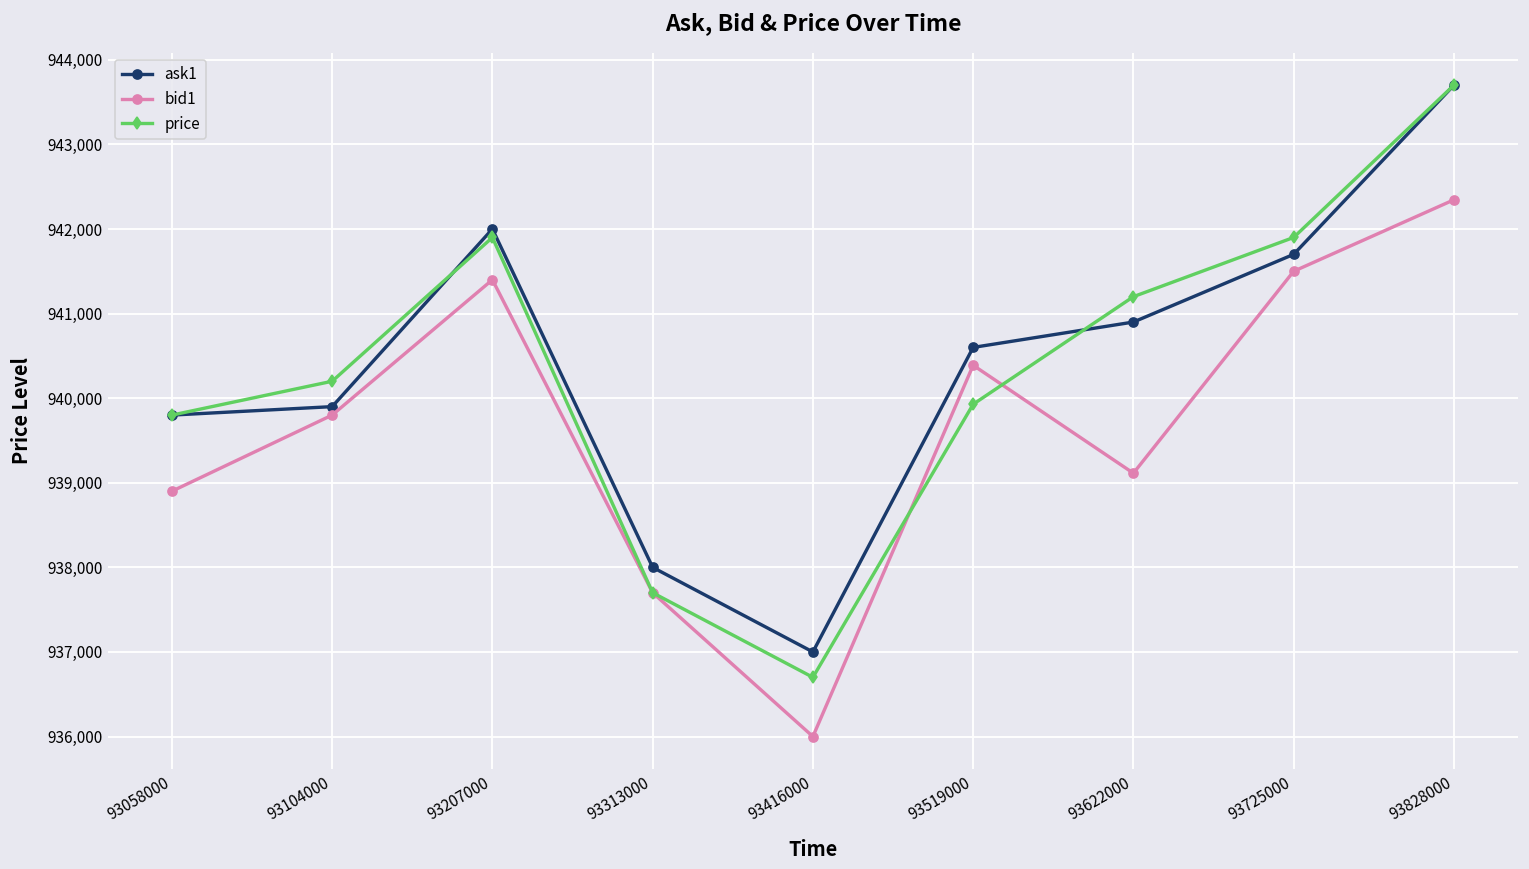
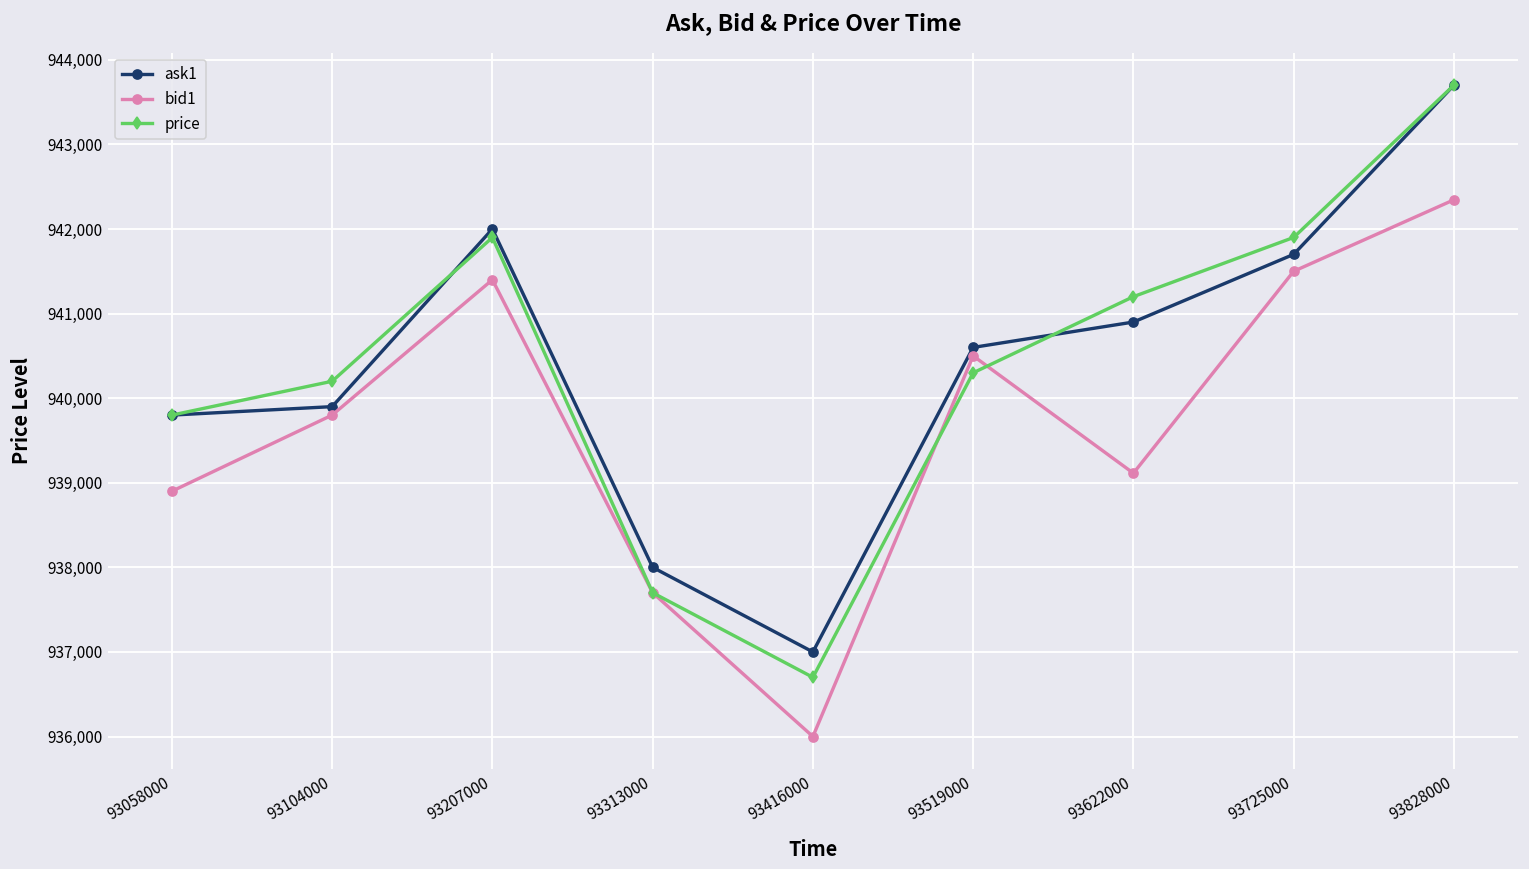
  {
    "ask1": {
      "93104000": "939,900",
      "93207000": "942,000",
      "93313000": "938,000",
      "93416000": "937,000",
      "93519000": "940,600",
      "93622000": "940,900",
      "93725000": "941,700"
    },
    "bid1": {
      "93058000": "938,900",
      "93104000": "939,800",
      "93207000": "941,400",
      "93416000": "936,000",
-     "93519000": "940,400",
+     "93519000": "940,500",
      "93622000": "939,100",
      "93725000": "941,500",
      "93828000": "942,300"
    },
    "price": {
      "93104000": "940,200",
      "93207000": "941,900",
      "93416000": "936,700",
-     "93519000": "939,900",
+     "93519000": "940,300",
      "93622000": "941,200",
      "93725000": "941,900"
    }
  }
